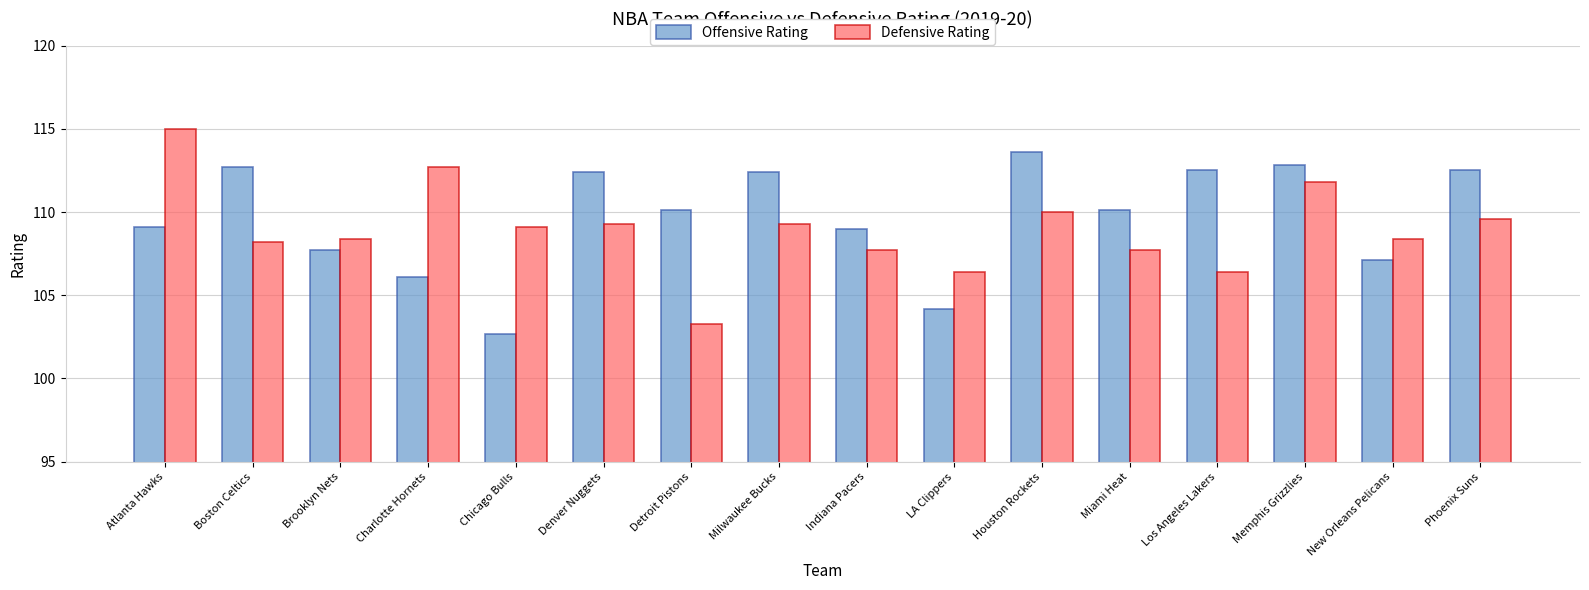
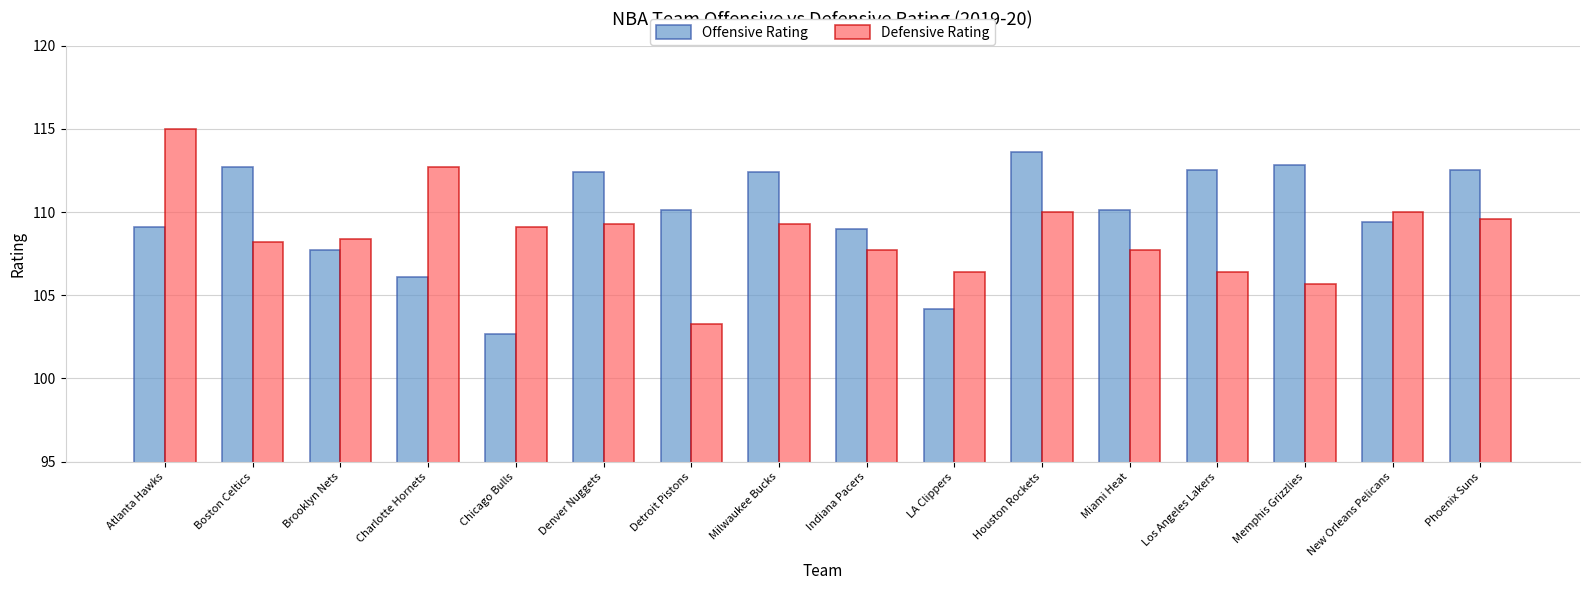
  {
    "Offensive Rating": {
      "Atlanta Hawks": 109.1,
      "Boston Celtics": 112.7,
      "Brooklyn Nets": 107.7,
      "Charlotte Hornets": 106.1,
      "Chicago Bulls": 102.7,
      "Denver Nuggets": 112.4,
      "Detroit Pistons": 110.1,
      "Milwaukee Bucks": 112.4,
      "Indiana Pacers": 109.0,
      "LA Clippers": 104.2,
      "Houston Rockets": 113.6,
      "Miami Heat": 110.1,
      "Los Angeles Lakers": 112.5,
      "Memphis Grizzlies": 112.8,
-     "New Orleans Pelicans": 107.1,
+     "New Orleans Pelicans": 109.4,
      "Phoenix Suns": 112.5
    },
    "Defensive Rating": {
      "Atlanta Hawks": 115.0,
      "Boston Celtics": 108.2,
      "Brooklyn Nets": 108.4,
      "Charlotte Hornets": 112.7,
      "Chicago Bulls": 109.1,
      "Denver Nuggets": 109.3,
      "Detroit Pistons": 103.3,
      "Milwaukee Bucks": 109.3,
      "Indiana Pacers": 107.7,
      "LA Clippers": 106.4,
      "Houston Rockets": 110.0,
      "Miami Heat": 107.7,
      "Los Angeles Lakers": 106.4,
-     "Memphis Grizzlies": 111.8,
-     "New Orleans Pelicans": 108.4,
+     "Memphis Grizzlies": 105.7,
+     "New Orleans Pelicans": 110.0,
      "Phoenix Suns": 109.6
    }
  }
